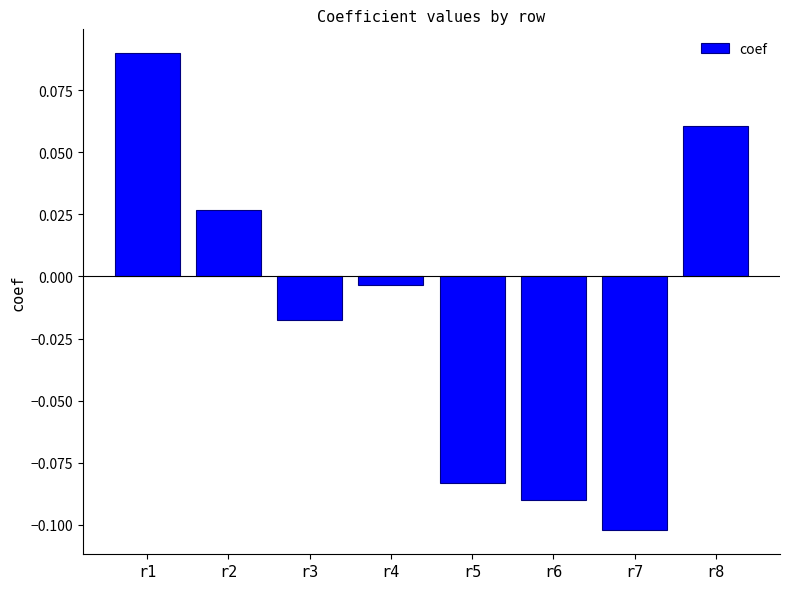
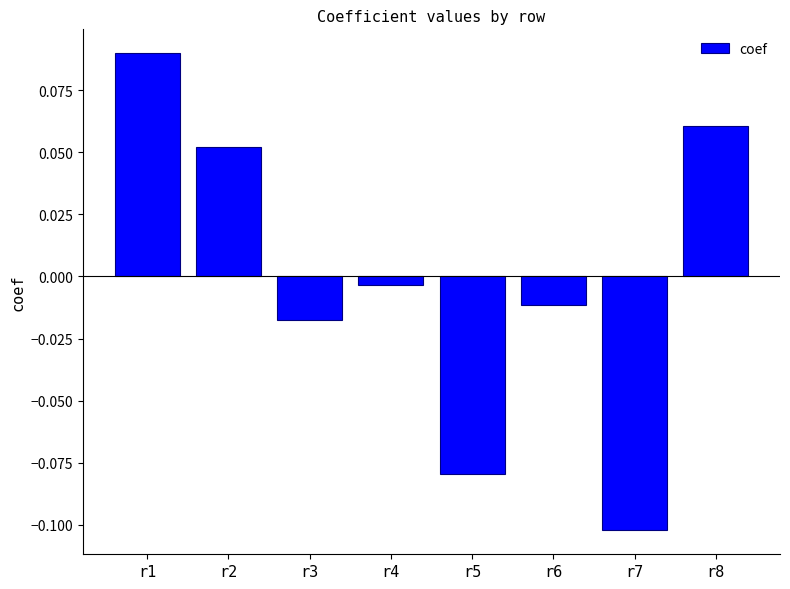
  {
    "r1": 0.090,
-   "r2": 0.027,
+   "r2": 0.052,
    "r3": -0.017,
    "r4": -0.003,
-   "r5": -0.083,
-   "r6": -0.090,
+   "r5": -0.080,
+   "r6": -0.011,
    "r7": -0.102,
    "r8": 0.061
  }
